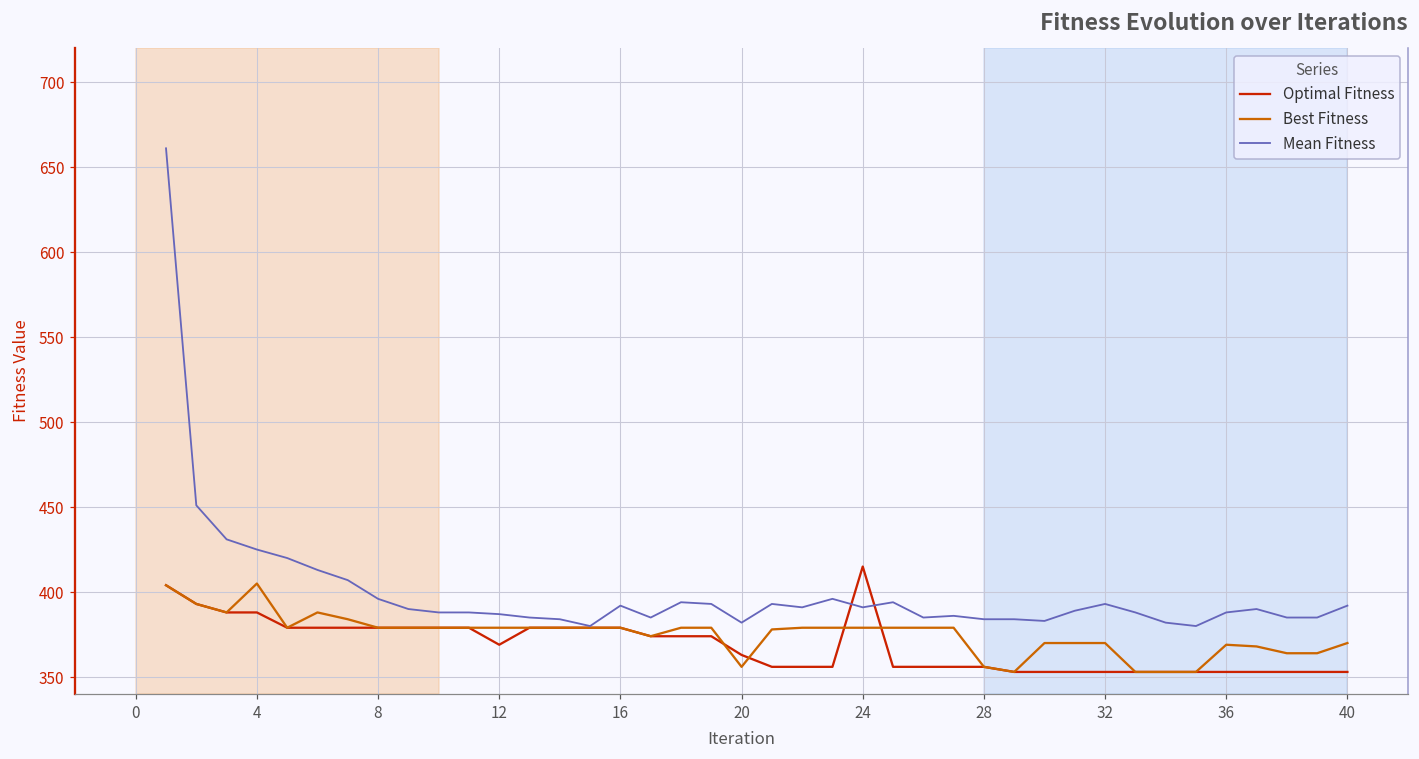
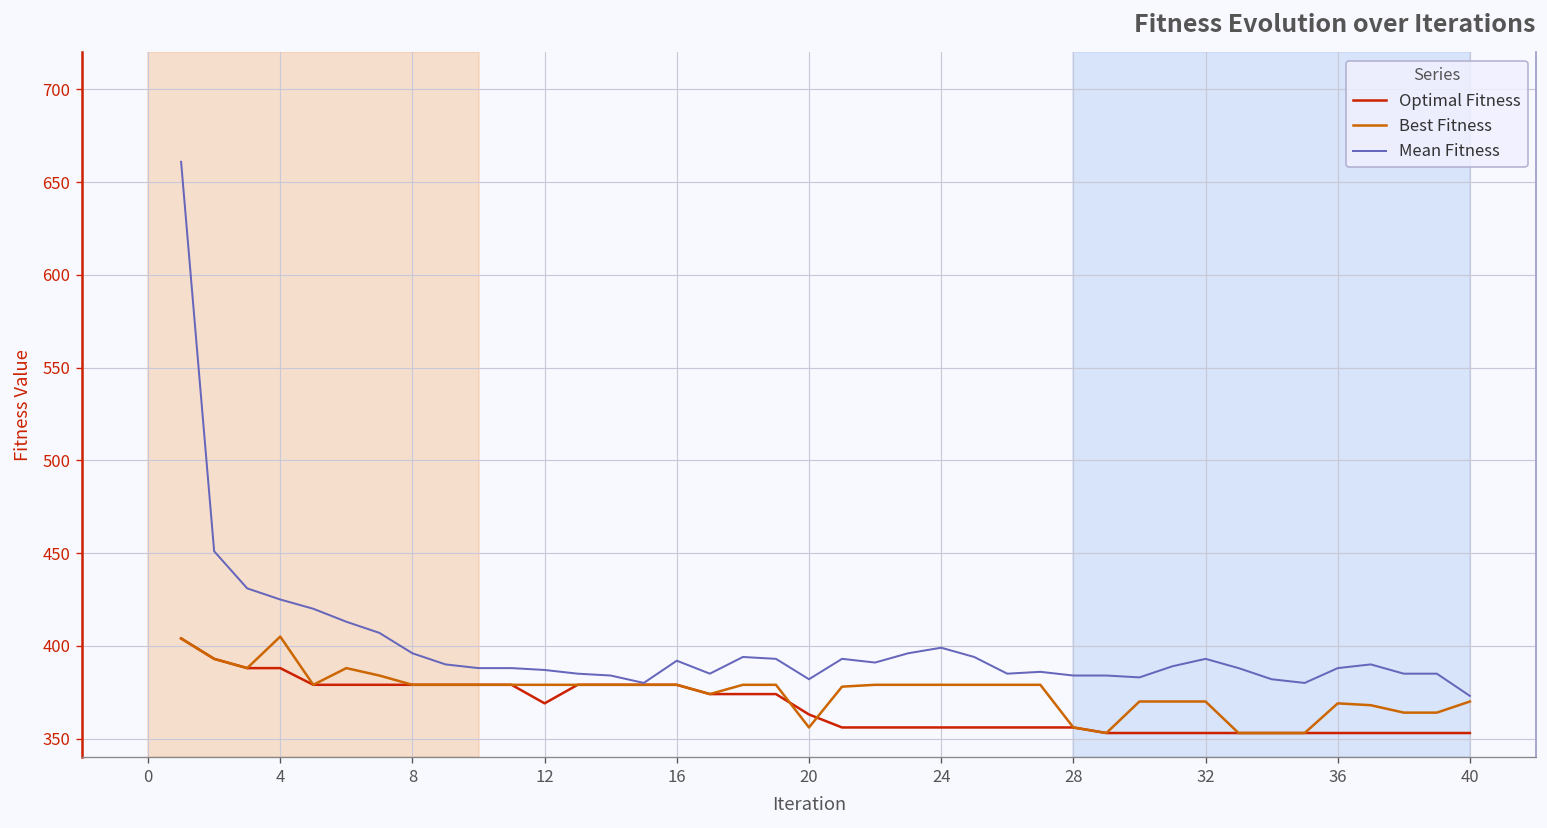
  {
    "Optimal Fitness": {
      "4": 388,
      "12": 369,
      "20": 363,
-     "24": 415,
+     "24": 356,
      "32": 353,
      "36": 353,
      "40": 353
    },
    "Best Fitness": {
      "4": 405,
      "12": 379,
      "20": 356,
      "24": 379,
      "32": 370,
      "36": 369,
      "40": 370
    },
    "Mean Fitness": {
      "4": 425,
      "8": 396,
      "12": 387,
      "16": 392,
      "20": 382,
-     "24": 391,
+     "24": 399,
      "28": 384,
      "32": 393,
      "36": 388,
-     "40": 392
+     "40": 373
    }
  }
